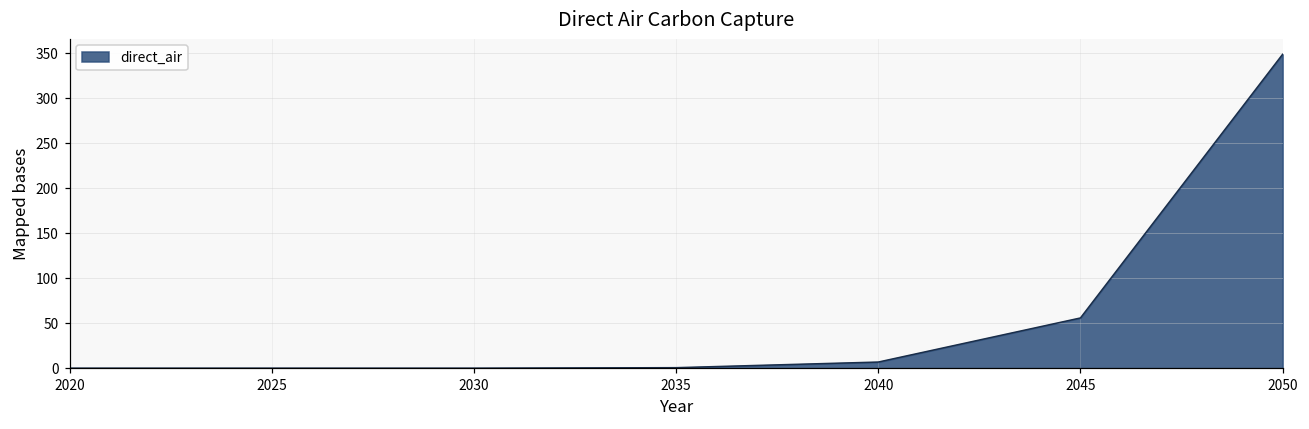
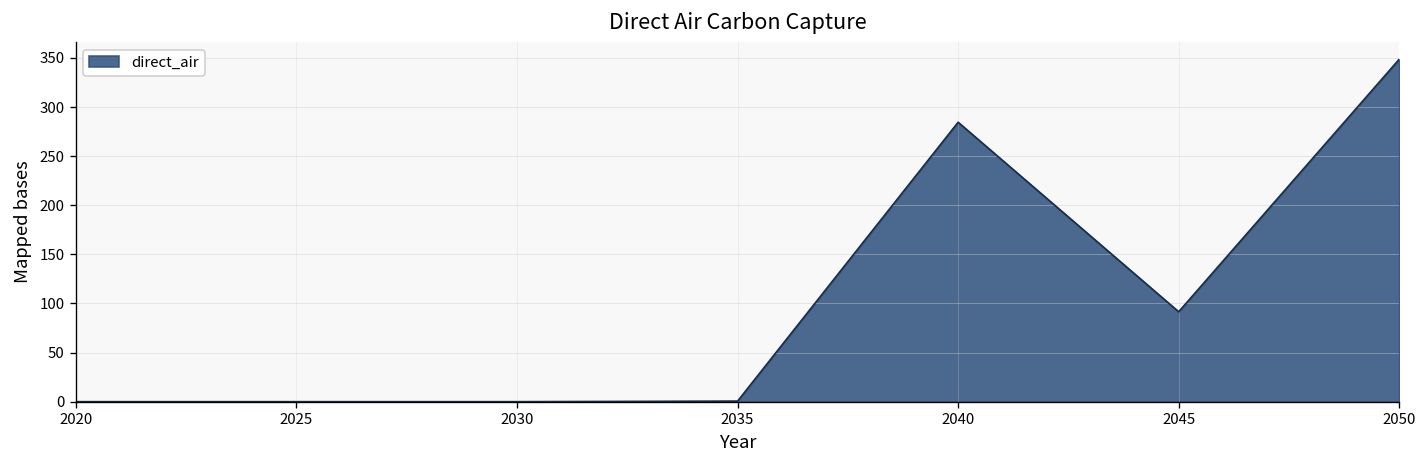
  {
    "2020": 0,
    "2025": 0,
    "2030": 0,
    "2035": 0,
-   "2040": 10,
-   "2045": 60,
+   "2040": 280,
+   "2045": 90,
    "2050": 350
  }
